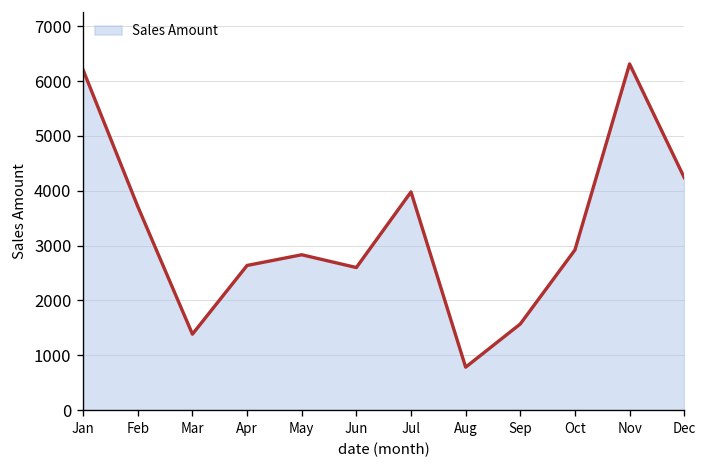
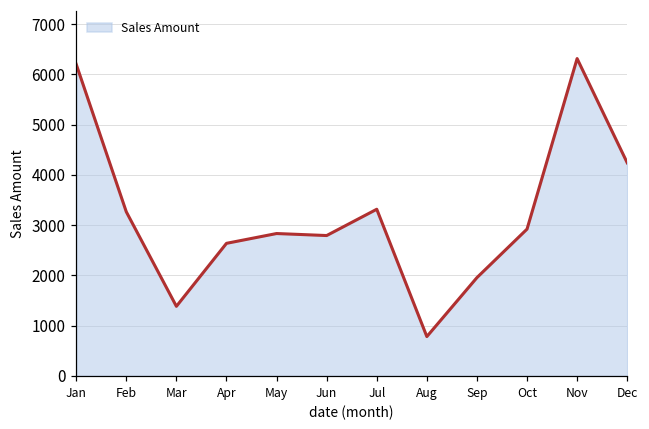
  {
    "Jan": 6200,
-   "Feb": 3700,
+   "Feb": 3300,
    "Mar": 1400,
    "Apr": 2600,
    "May": 2800,
-   "Jun": 2600,
-   "Jul": 4000,
+   "Jun": 2800,
+   "Jul": 3300,
    "Aug": 800,
-   "Sep": 1600,
+   "Sep": 2000,
    "Oct": 2900,
    "Nov": 6300,
    "Dec": 4200
  }
